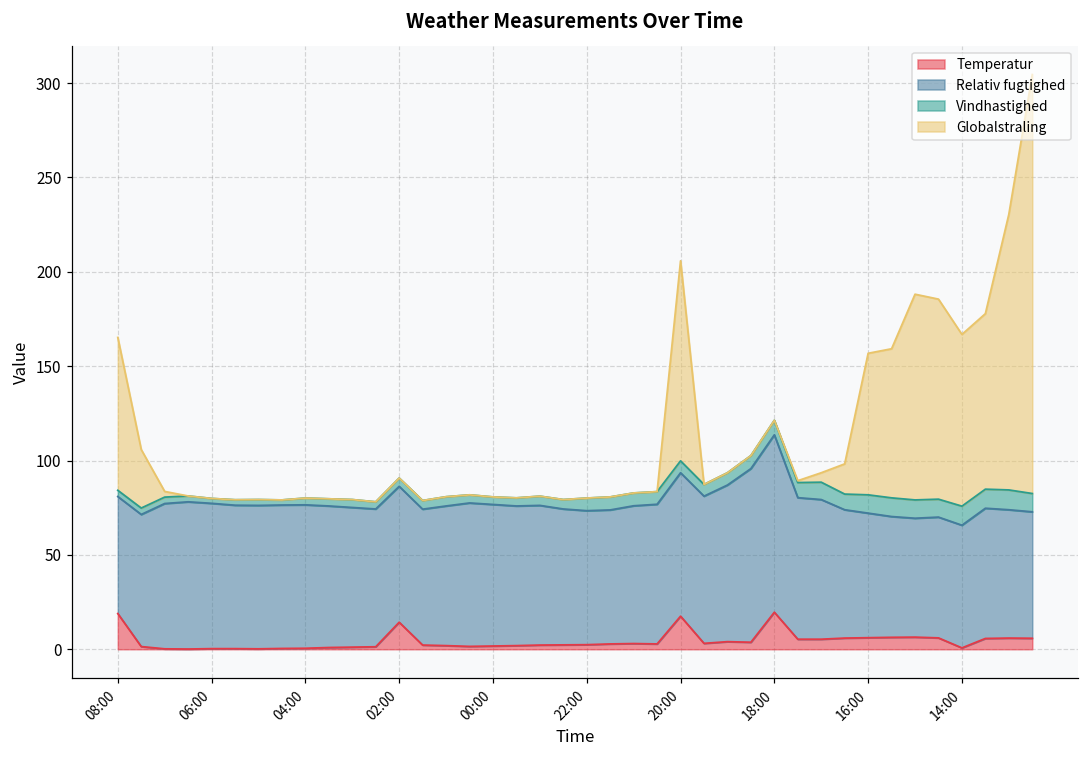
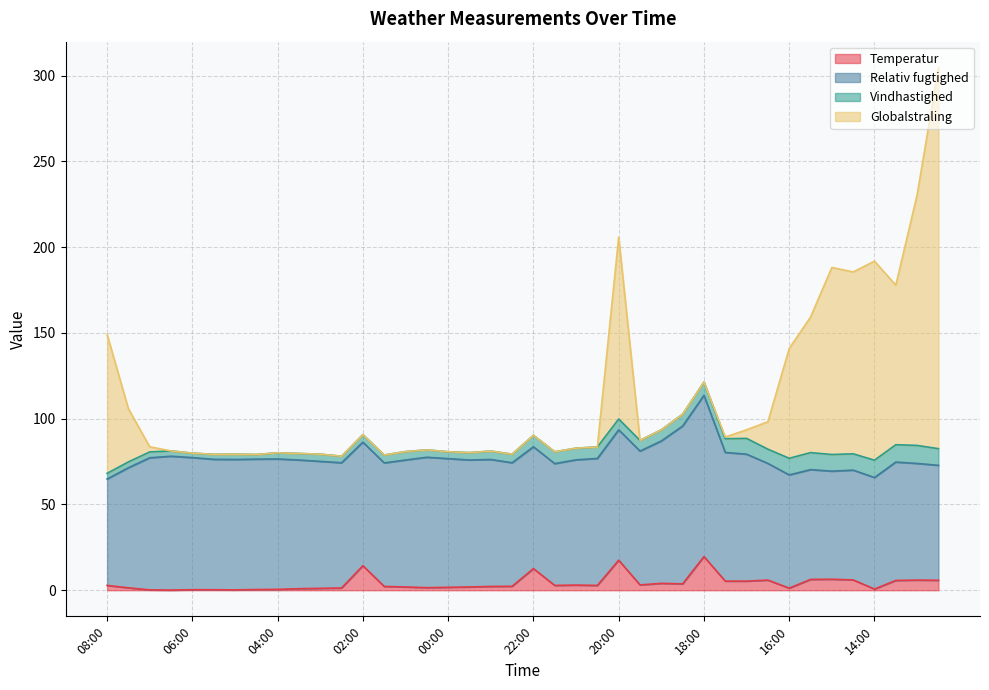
  {
    "Temperatur": {
-     "08:00": 19,
+     "08:00": 3,
      "06:00": 0,
      "04:00": 1,
      "02:00": 14,
      "00:00": 2,
-     "22:00": 2,
+     "22:00": 13,
      "20:00": 18,
      "18:00": 20,
-     "16:00": 6,
+     "16:00": 1,
      "14:00": 1
    },
    "Globalstraling": {
      "08:00": 81,
      "20:00": 106,
-     "16:00": 75,
-     "14:00": 91
+     "16:00": 64,
+     "14:00": 116
    }
  }
